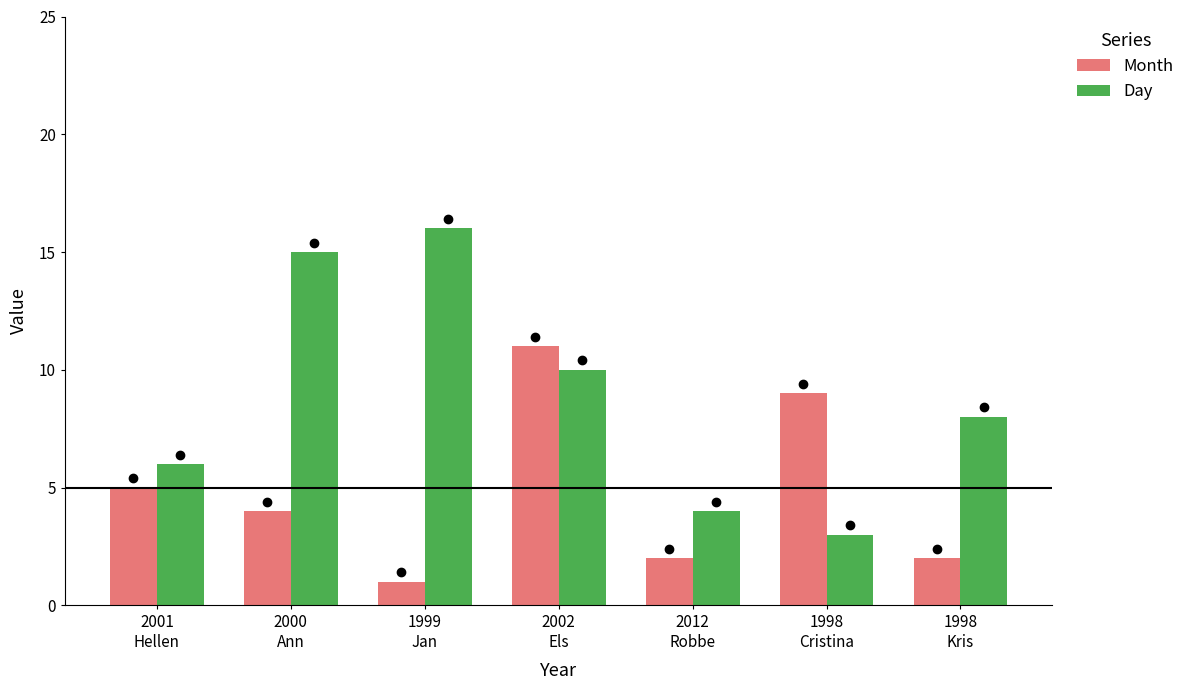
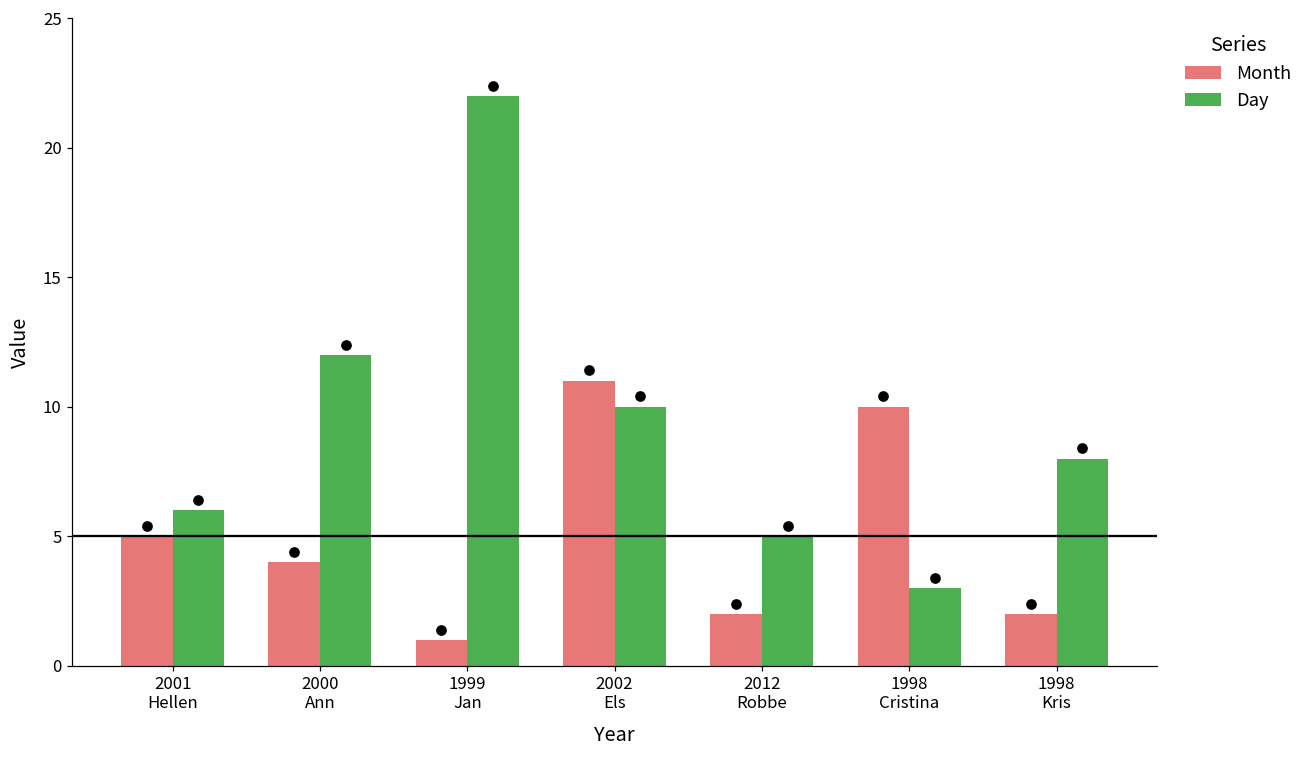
  {
    "Month": {
      "2001 Hellen": 5,
      "2000 Ann": 4,
      "1999 Jan": 1,
      "2002 Els": 11,
      "2012 Robbe": 2,
-     "1998 Cristina": 9,
+     "1998 Cristina": 10,
      "1998 Kris": 2
    },
    "Day": {
      "2001 Hellen": 6,
-     "2000 Ann": 15,
-     "1999 Jan": 16,
+     "2000 Ann": 12,
+     "1999 Jan": 22,
      "2002 Els": 10,
-     "2012 Robbe": 4,
+     "2012 Robbe": 5,
      "1998 Cristina": 3,
      "1998 Kris": 8
    }
  }
